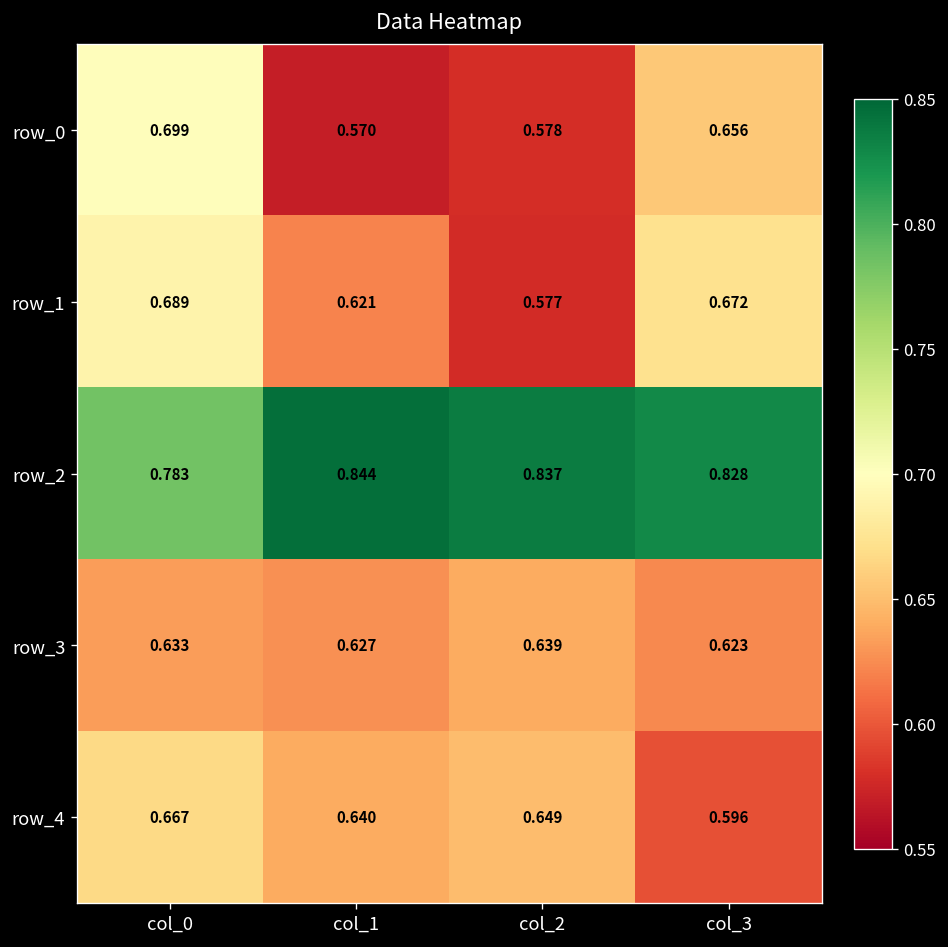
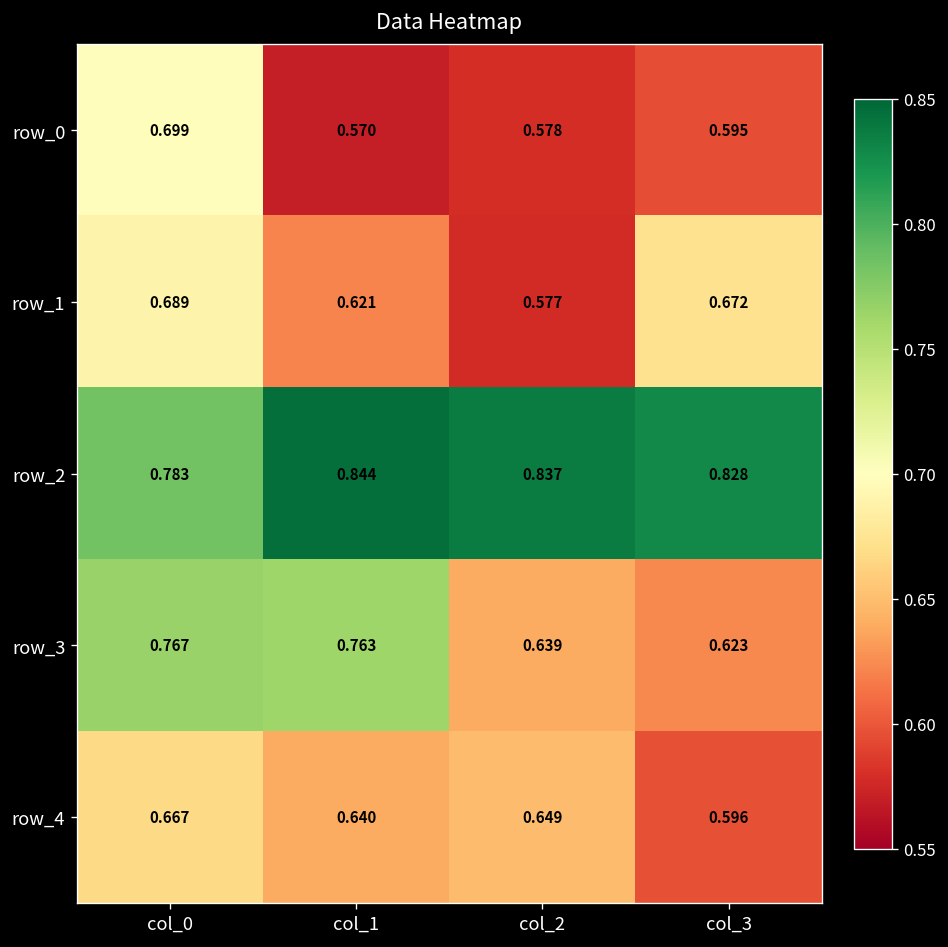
  {
    "row_0": {
      "col_0": 0.699,
      "col_1": 0.570,
      "col_2": 0.578,
-     "col_3": 0.656
+     "col_3": 0.595
    },
    "row_1": {
      "col_0": 0.689,
      "col_1": 0.621,
      "col_2": 0.577,
      "col_3": 0.672
    },
    "row_2": {
      "col_0": 0.783,
      "col_1": 0.844,
      "col_2": 0.837,
      "col_3": 0.828
    },
    "row_3": {
-     "col_0": 0.633,
-     "col_1": 0.627,
+     "col_0": 0.767,
+     "col_1": 0.763,
      "col_2": 0.639,
      "col_3": 0.623
    },
    "row_4": {
      "col_0": 0.667,
      "col_1": 0.640,
      "col_2": 0.649,
      "col_3": 0.596
    }
  }
